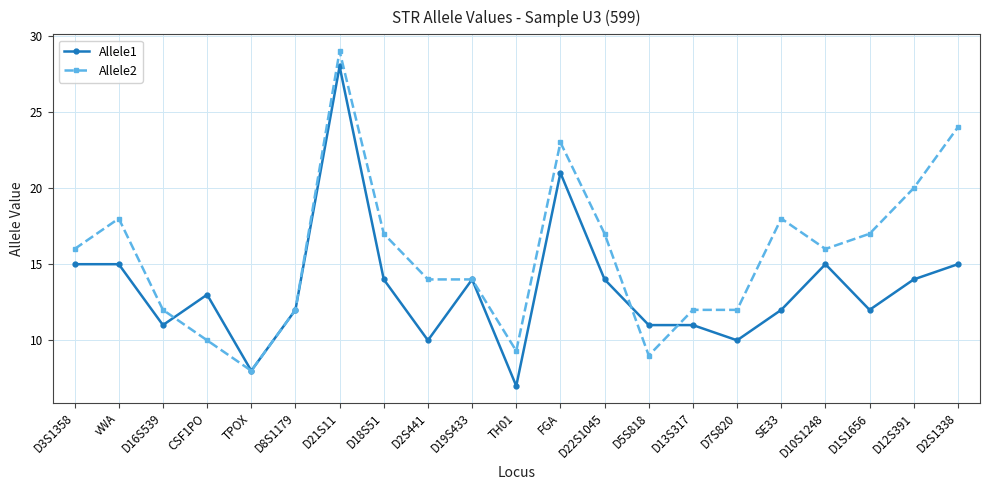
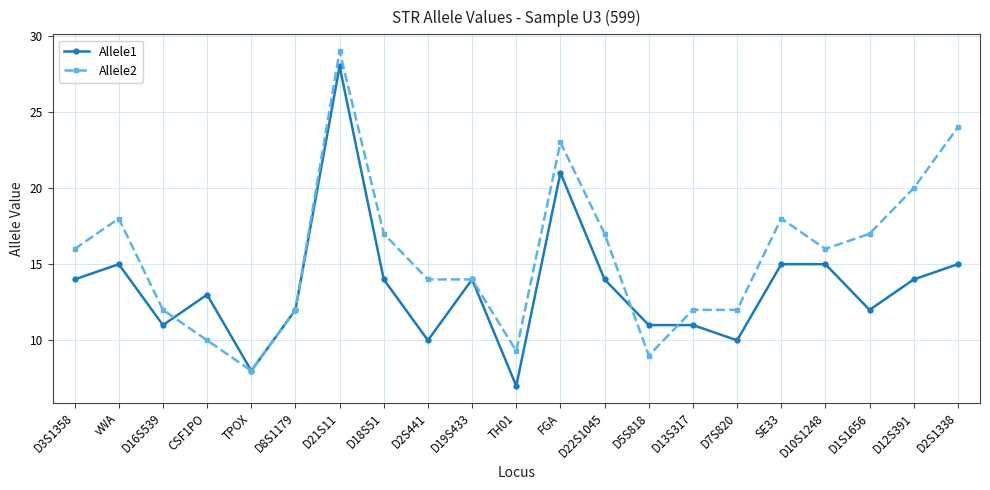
  {
    "Allele1": {
-     "D3S1358": 15,
+     "D3S1358": 14,
      "vWA": 15,
      "D16S539": 11,
      "CSF1PO": 13,
      "D21S11": 28,
      "D18S51": 14,
      "D2S441": 10,
      "TH01": 7,
      "FGA": 21,
      "D22S1045": 14,
      "D5S818": 11,
      "D13S317": 11,
      "D7S820": 10,
-     "SE33": 12,
+     "SE33": 15,
      "D10S1248": 15,
      "D1S1656": 12,
      "D12S391": 14,
      "D2S1338": 15
    },
    "Allele2": {
      "D3S1358": 16,
      "vWA": 18,
      "D16S539": 12,
      "CSF1PO": 10,
      "D21S11": 29,
      "D18S51": 17,
      "D2S441": 14,
      "TH01": 9.3,
      "FGA": 23,
      "D22S1045": 17,
      "D5S818": 9,
      "D13S317": 12,
      "D7S820": 12,
      "SE33": 18,
      "D10S1248": 16,
      "D1S1656": 17,
      "D12S391": 20,
      "D2S1338": 24
    }
  }
